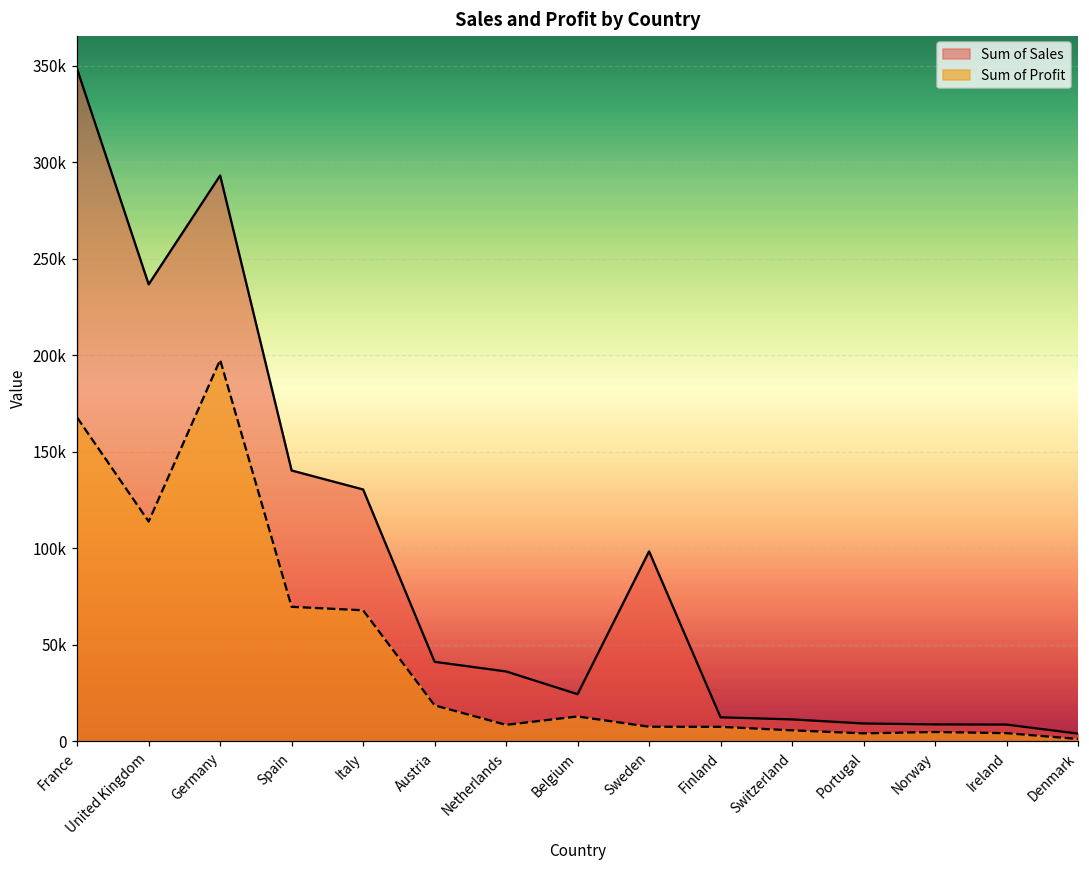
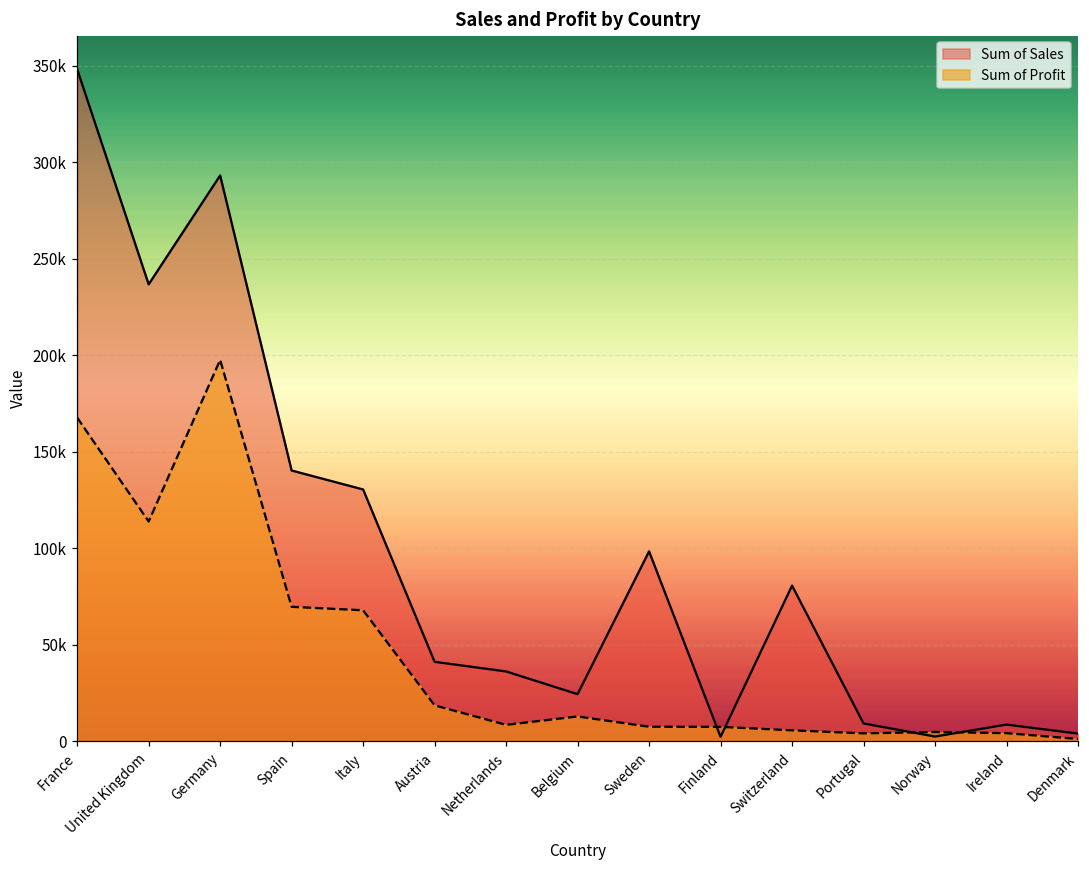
  {
    "Sum of Sales": {
      "France": 348000,
      "United Kingdom": 237000,
      "Germany": 293000,
      "Spain": 140000,
      "Italy": 131000,
      "Austria": 41000,
      "Netherlands": 36000,
      "Belgium": 25000,
      "Sweden": 99000,
-     "Finland": 13000,
-     "Switzerland": 11000,
+     "Finland": 2000,
+     "Switzerland": 81000,
      "Portugal": 9000,
-     "Norway": 9000,
+     "Norway": 3000,
      "Ireland": 9000,
      "Denmark": 4000
    },
    "Sum of Profit": {
      "France": 168000,
      "United Kingdom": 114000,
      "Germany": 198000,
      "Spain": 70000,
      "Italy": 68000,
      "Austria": 19000,
      "Netherlands": 9000,
      "Belgium": 13000,
      "Sweden": 8000,
      "Finland": 8000,
      "Switzerland": 6000,
      "Portugal": 4000,
      "Norway": 5000,
      "Ireland": 4000,
      "Denmark": 1000
    }
  }
